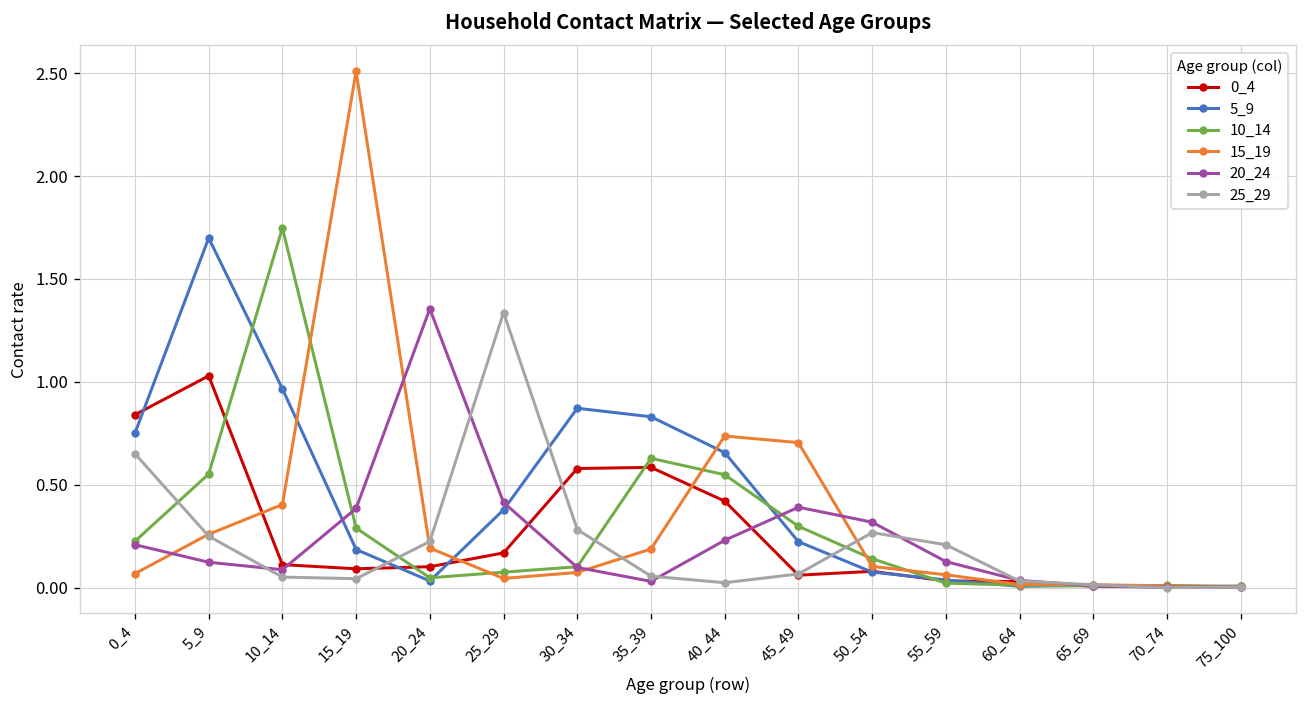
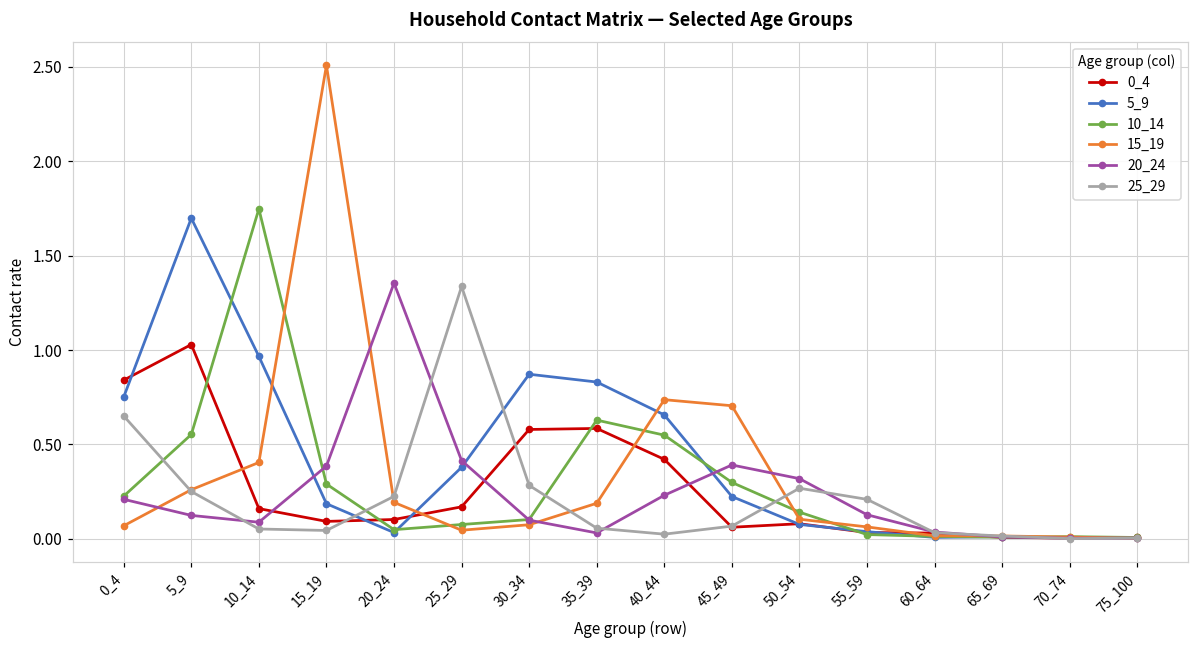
  {
    "0_4": {
      "0_4": 0.84,
      "5_9": 1.03,
-     "10_14": 0.11,
+     "10_14": 0.16,
      "15_19": 0.09,
      "20_24": 0.10,
      "25_29": 0.17,
      "30_34": 0.58,
      "35_39": 0.58,
      "40_44": 0.42
    },
    "5_9": {
      "0_4": 0.75,
      "5_9": 1.70,
      "10_14": 0.97,
      "15_19": 0.19,
      "20_24": 0.03,
      "25_29": 0.38,
      "30_34": 0.87,
      "35_39": 0.83,
      "40_44": 0.66,
      "45_49": 0.22
    },
    "10_14": {
      "0_4": 0.23,
      "5_9": 0.55,
      "10_14": 1.75,
      "15_19": 0.29,
      "20_24": 0.05,
      "25_29": 0.08,
      "35_39": 0.63,
      "40_44": 0.55,
      "45_49": 0.30,
      "50_54": 0.14
    },
    "15_19": {
      "0_4": 0.07,
      "10_14": 0.40,
      "15_19": 2.51,
      "20_24": 0.19,
      "25_29": 0.05,
      "30_34": 0.07,
      "35_39": 0.19,
      "40_44": 0.74,
      "45_49": 0.71,
      "50_54": 0.10,
      "55_59": 0.06
    },
    "20_24": {
      "0_4": 0.21,
      "5_9": 0.12,
      "10_14": 0.09,
      "15_19": 0.39,
      "20_24": 1.35,
      "25_29": 0.41,
      "35_39": 0.03,
      "40_44": 0.23,
      "45_49": 0.39,
      "50_54": 0.32,
      "55_59": 0.13
    },
    "25_29": {
      "0_4": 0.65,
      "10_14": 0.05,
      "15_19": 0.04,
      "20_24": 0.23,
      "25_29": 1.34,
      "30_34": 0.28,
      "35_39": 0.06,
      "40_44": 0.02,
      "50_54": 0.27,
      "55_59": 0.21
    }
  }
